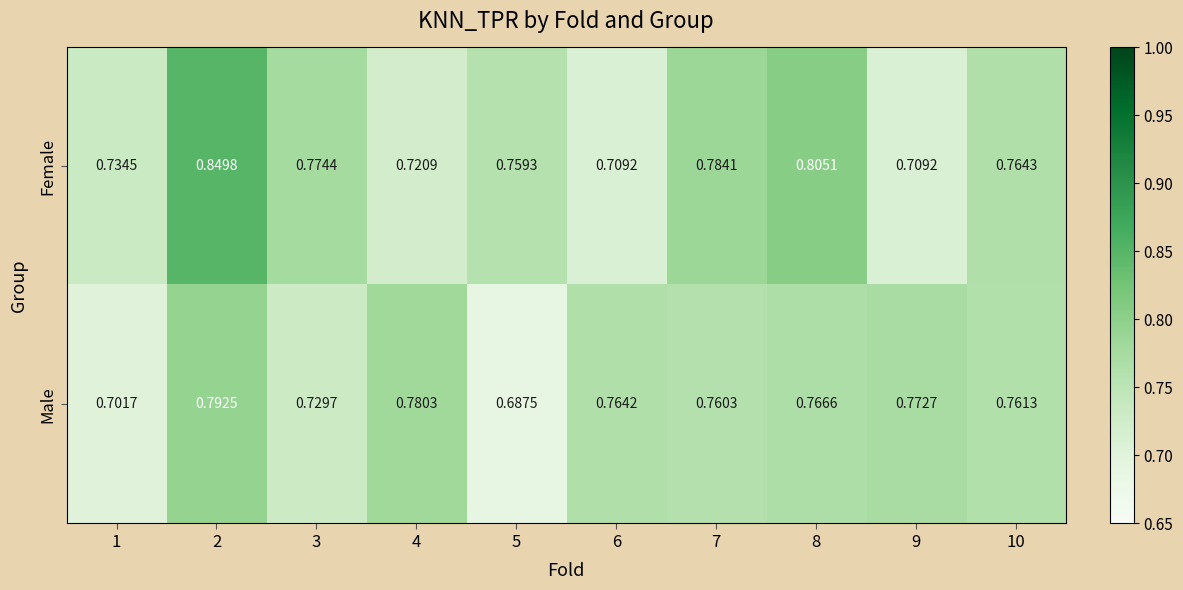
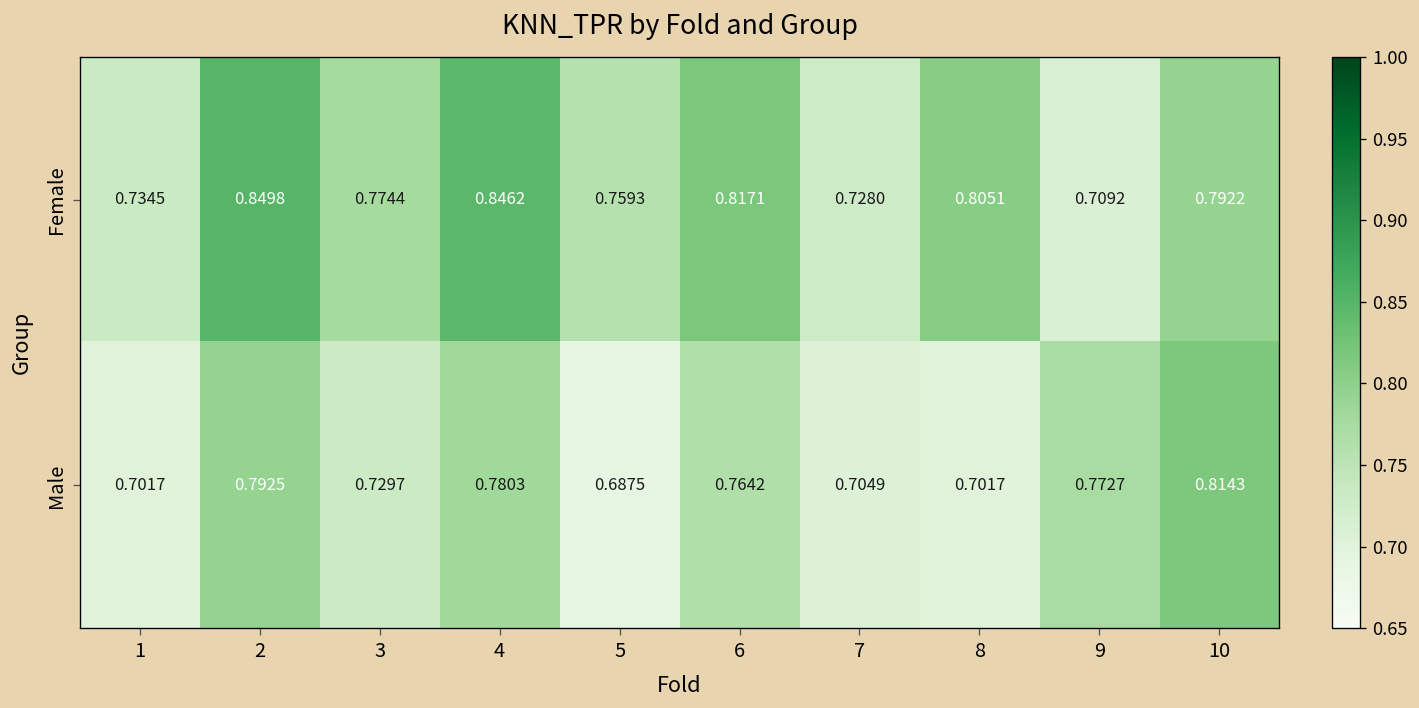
  {
    "Female": {
      "1": 0.7345,
      "2": 0.8498,
      "3": 0.7744,
-     "4": 0.7209,
+     "4": 0.8462,
      "5": 0.7593,
-     "6": 0.7092,
-     "7": 0.7841,
+     "6": 0.8171,
+     "7": 0.7280,
      "8": 0.8051,
      "9": 0.7092,
-     "10": 0.7643
+     "10": 0.7922
    },
    "Male": {
      "1": 0.7017,
      "2": 0.7925,
      "3": 0.7297,
      "4": 0.7803,
      "5": 0.6875,
      "6": 0.7642,
-     "7": 0.7603,
-     "8": 0.7666,
+     "7": 0.7049,
+     "8": 0.7017,
      "9": 0.7727,
-     "10": 0.7613
+     "10": 0.8143
    }
  }
